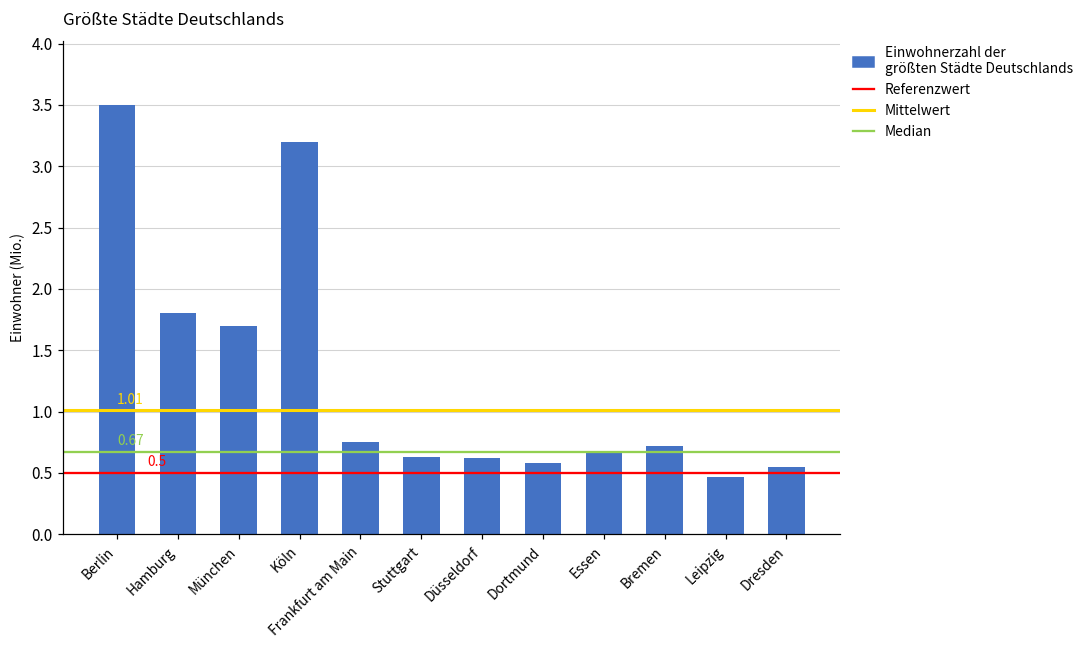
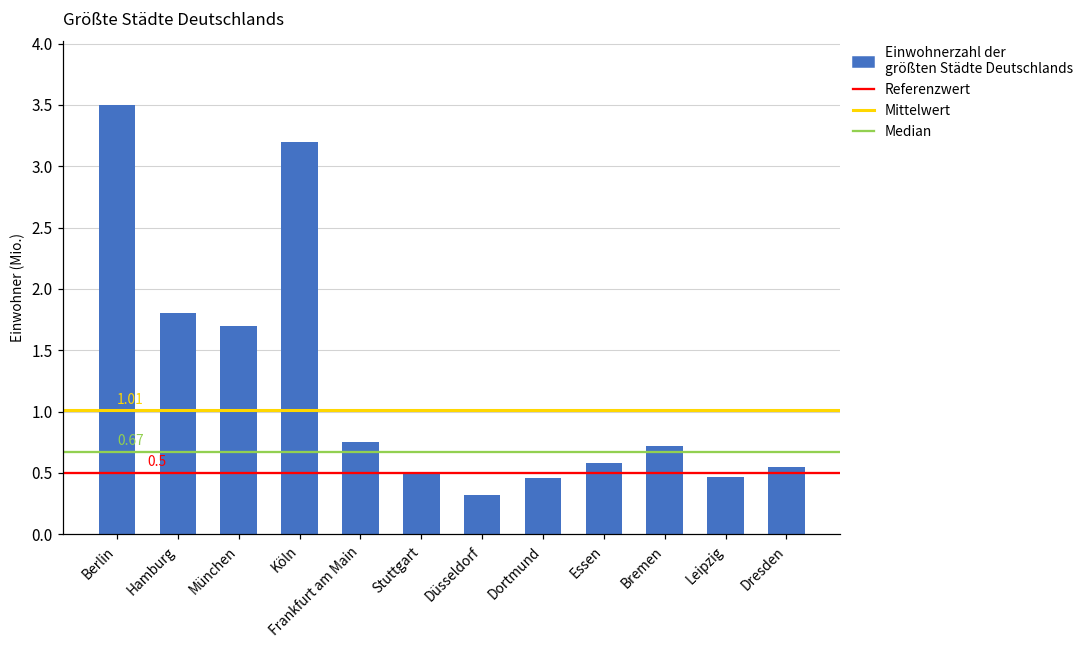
  {
    "Hamburg": 1.80,
    "München": 1.70,
    "Köln": 3.20,
    "Frankfurt am Main": 0.75,
-   "Stuttgart": 0.63,
-   "Düsseldorf": 0.62,
-   "Dortmund": 0.58,
-   "Essen": 0.66,
+   "Stuttgart": 0.49,
+   "Düsseldorf": 0.32,
+   "Dortmund": 0.46,
+   "Essen": 0.58,
    "Bremen": 0.72,
    "Leipzig": 0.47,
    "Dresden": 0.55
  }
